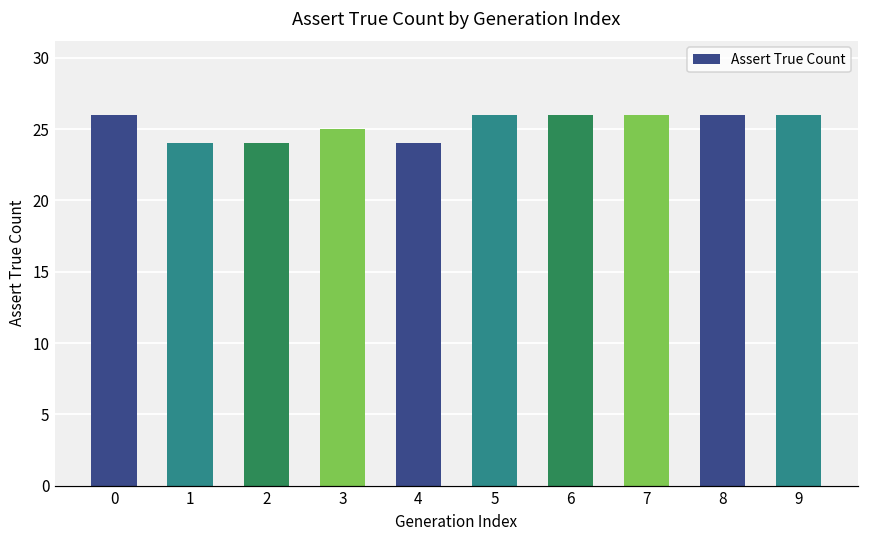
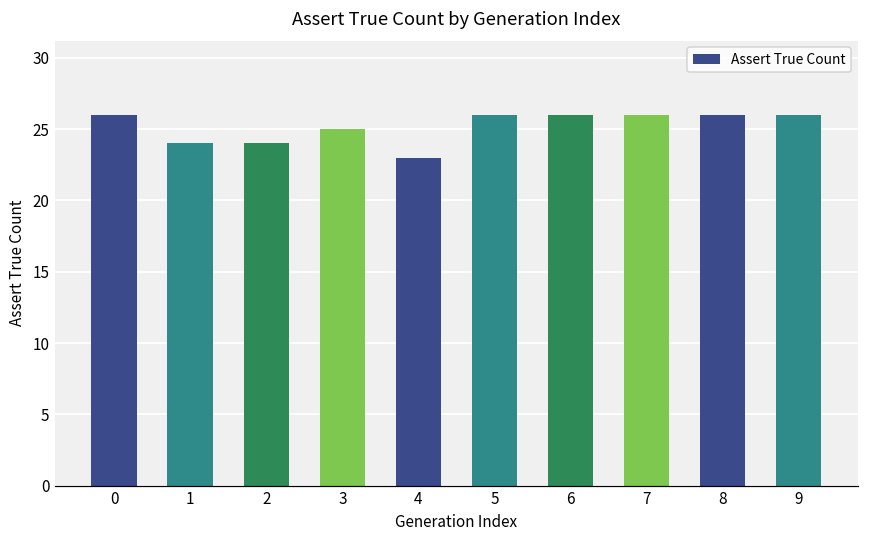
  {
    "0": 26,
    "1": 24,
    "2": 24,
    "3": 25,
-   "4": 24,
+   "4": 23,
    "5": 26,
    "6": 26,
    "7": 26,
    "8": 26,
    "9": 26
  }
